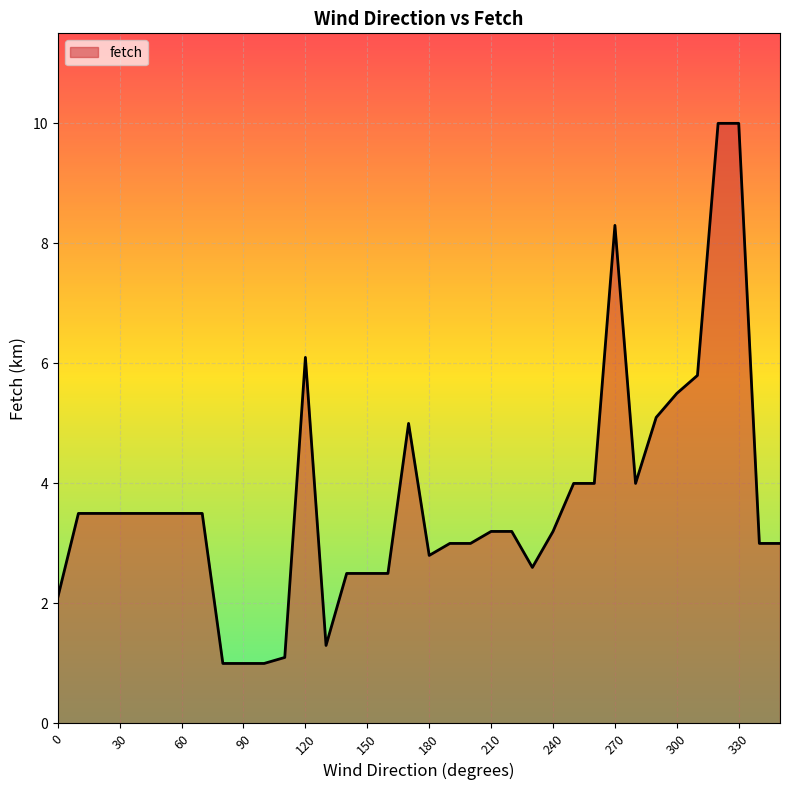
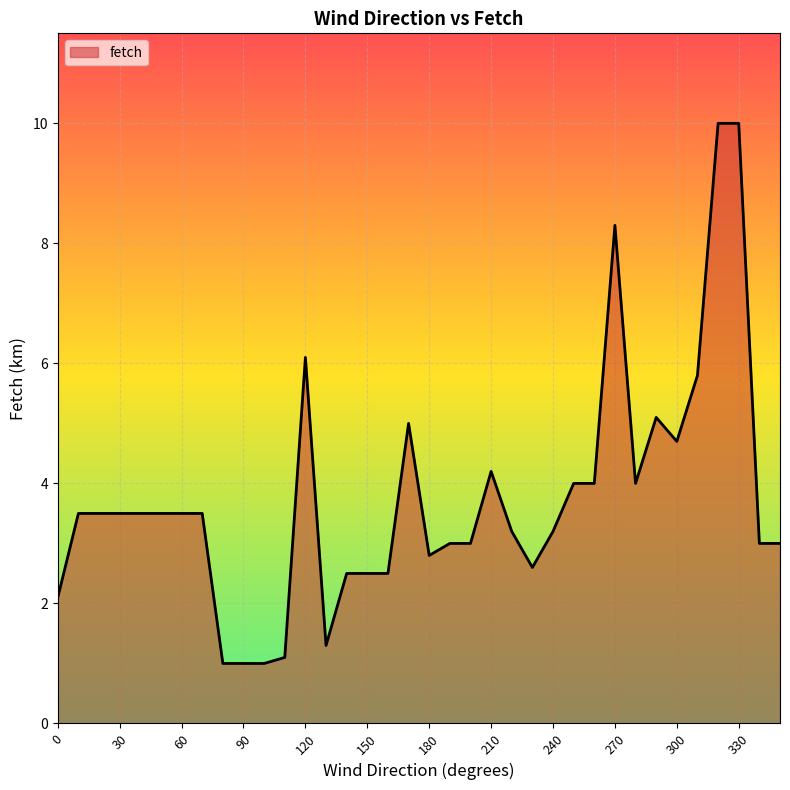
  {
    "0": 2.1,
    "30": 3.5,
    "60": 3.5,
    "90": 1.0,
    "120": 6.1,
    "150": 2.5,
    "180": 2.8,
-   "210": 3.2,
+   "210": 4.2,
    "240": 3.2,
    "270": 8.3,
-   "300": 5.5,
+   "300": 4.7,
    "330": 10.0
  }
